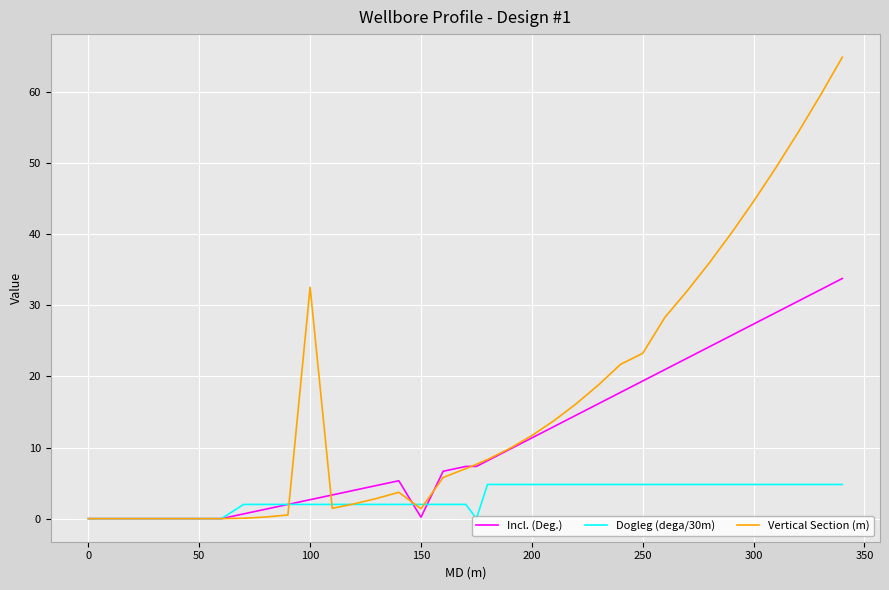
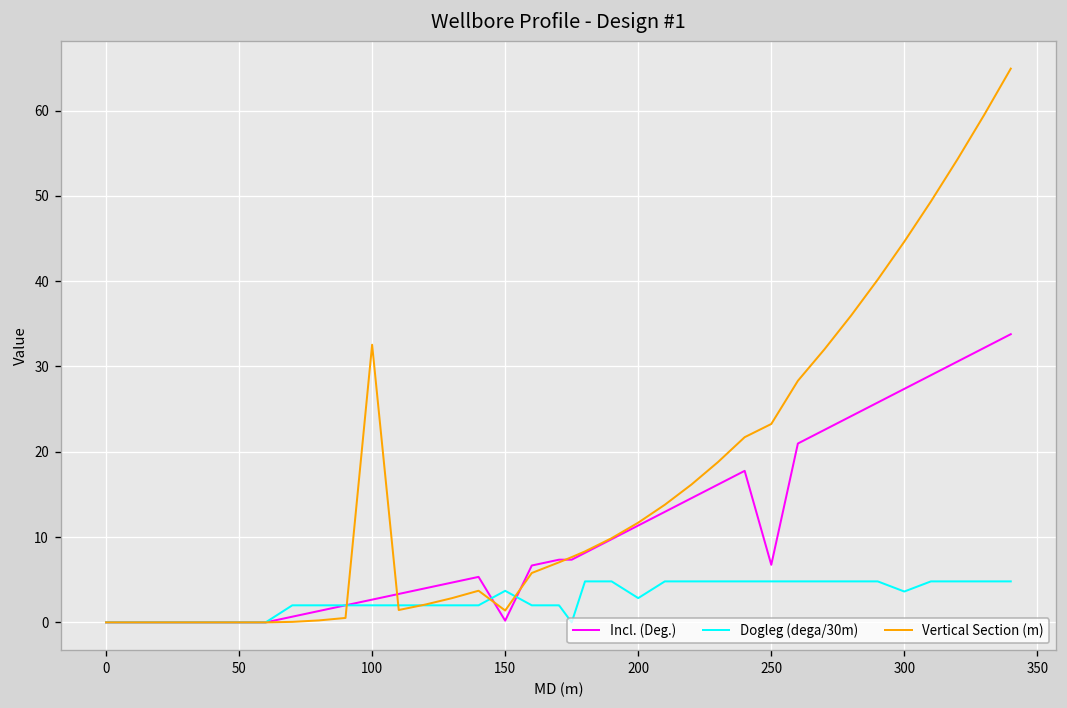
  {
    "Incl. (Deg.)": {
      "100": 3,
      "150": 0,
-     "250": 19,
+     "250": 7,
      "300": 27
    },
    "Dogleg (dega/30m)": {
      "100": 2,
-     "150": 2,
-     "200": 5,
+     "150": 4,
+     "200": 3,
      "250": 5,
-     "300": 5
+     "300": 4
    },
    "Vertical Section (m)": {
      "100": 33,
      "150": 1,
      "250": 23,
      "300": 45
    }
  }
